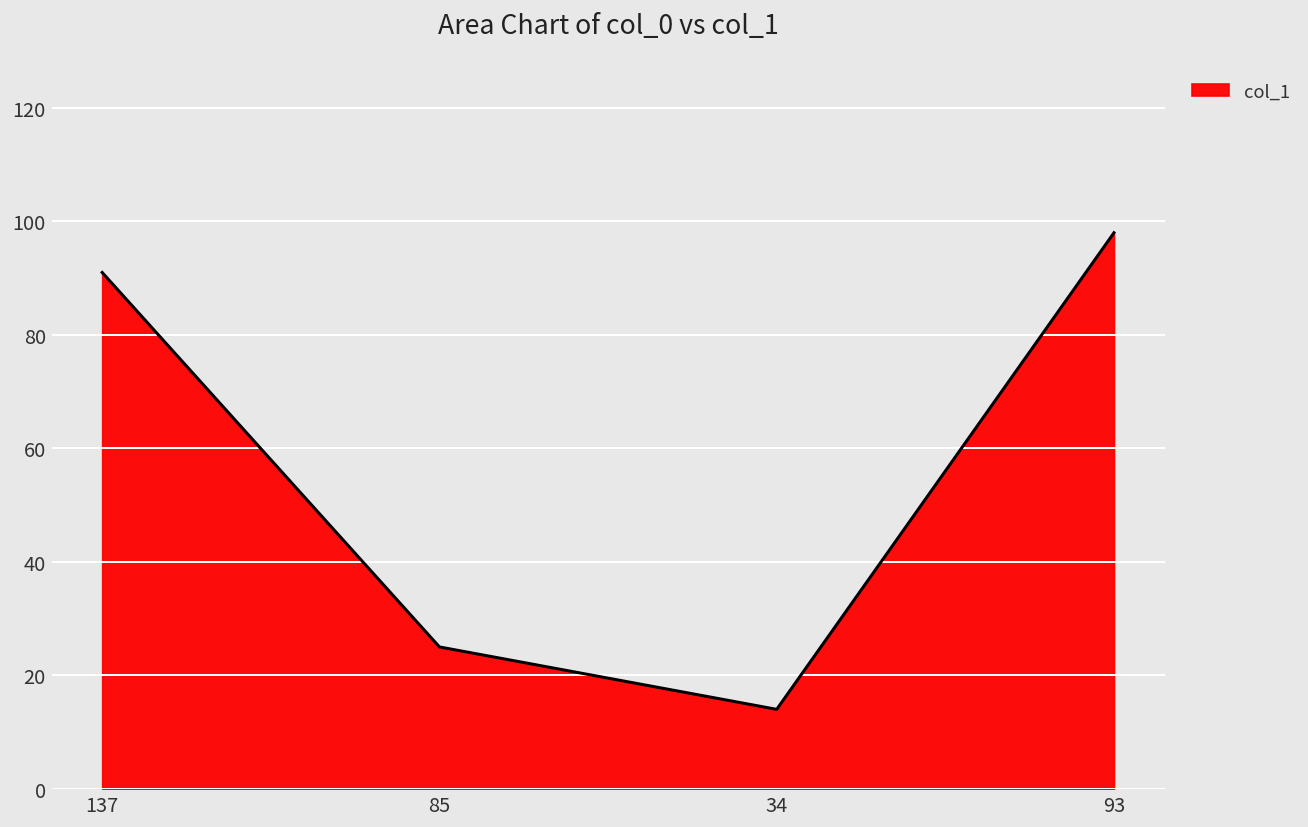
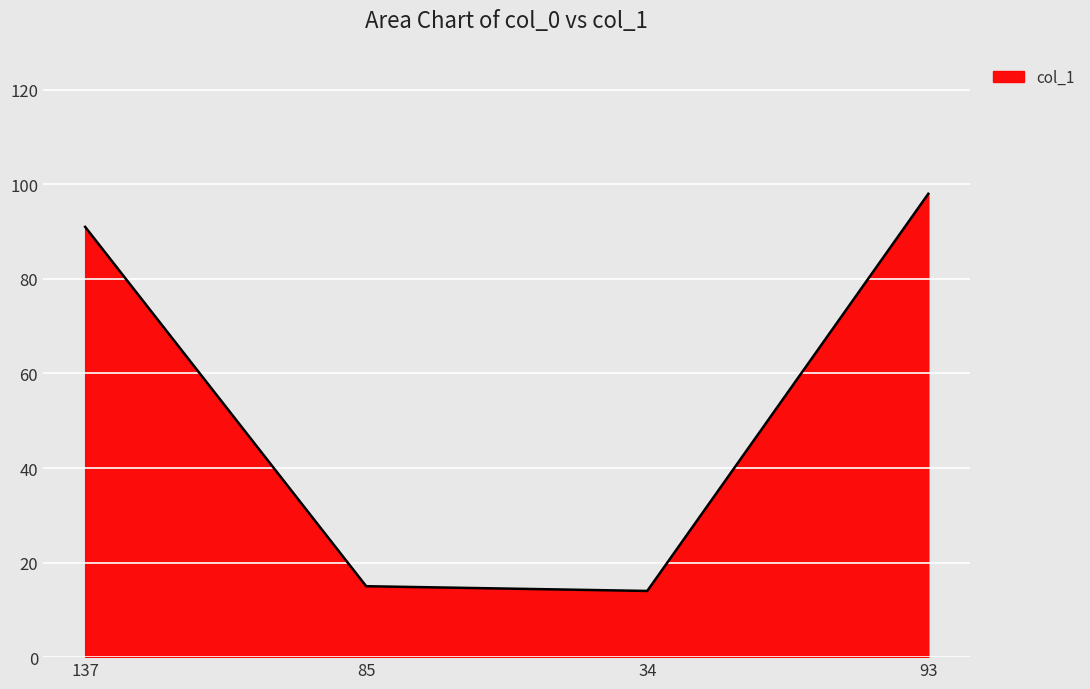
  {
    "137": 91,
-   "85": 25,
+   "85": 15,
    "34": 14,
    "93": 98
  }
